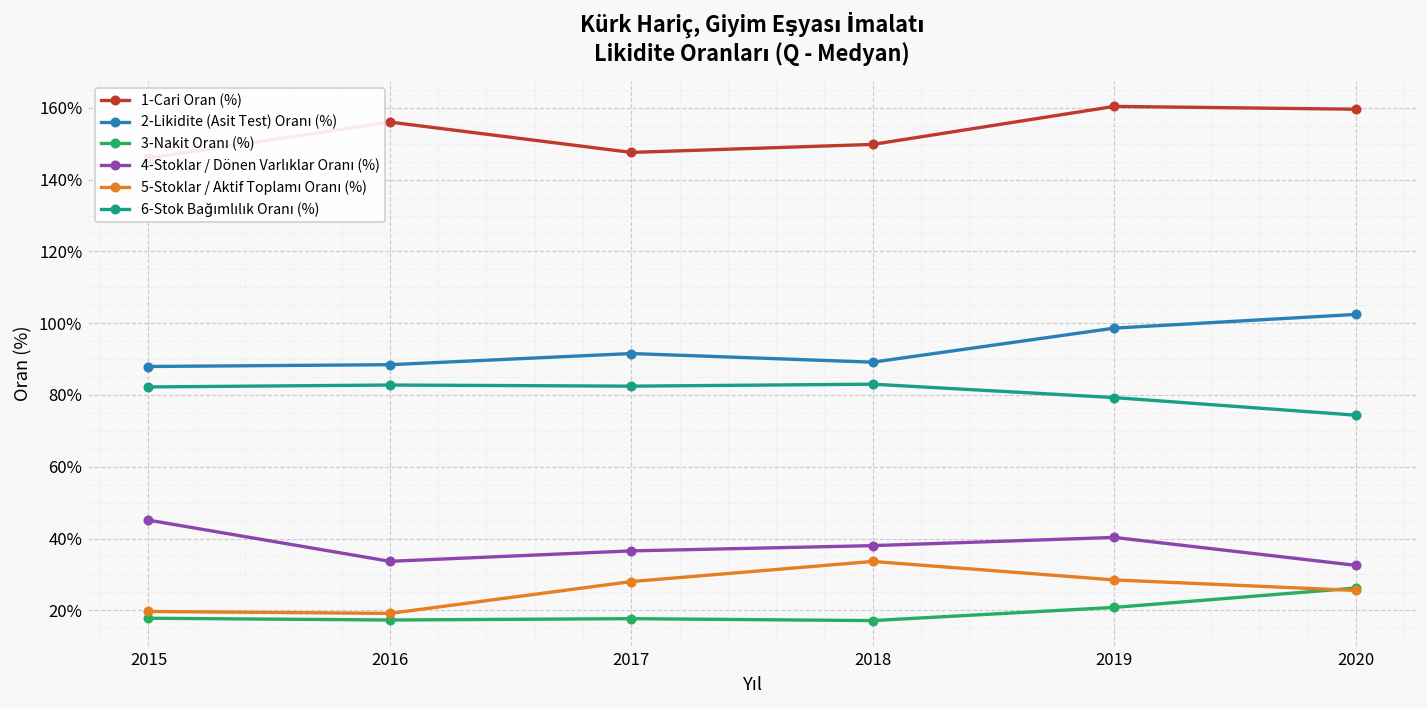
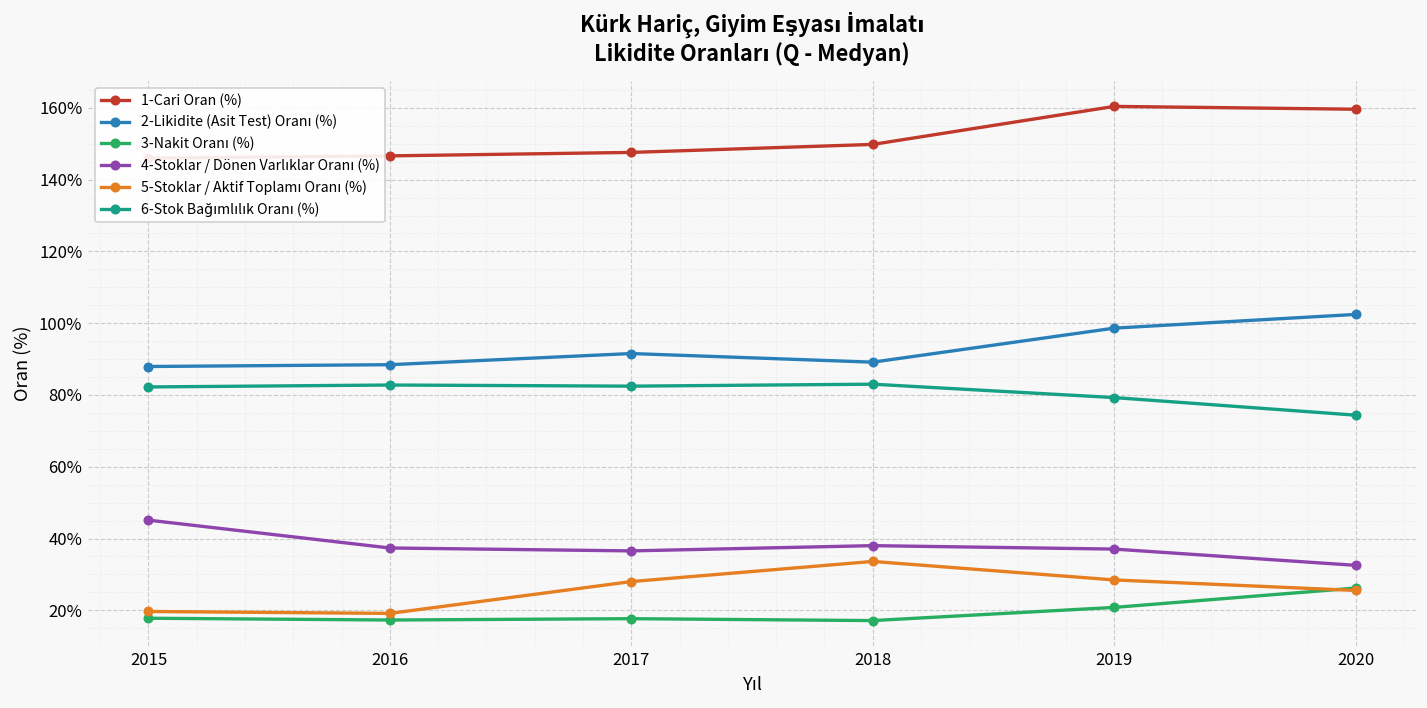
  {
    "1-Cari Oran (%)": {
-     "2016": "156%",
+     "2016": "147%",
      "2017": "148%",
      "2018": "150%",
      "2019": "160%",
      "2020": "160%"
    },
    "2-Likidite (Asit Test) Oranı (%)": {
      "2015": "88%",
      "2016": "88%",
      "2017": "92%",
      "2018": "89%",
      "2019": "99%",
      "2020": "102%"
    },
    "4-Stoklar / Dönen Varlıklar Oranı (%)": {
      "2015": "45%",
-     "2016": "34%",
+     "2016": "37%",
      "2017": "37%",
      "2018": "38%",
-     "2019": "40%",
+     "2019": "37%",
      "2020": "33%"
    },
    "5-Stoklar / Aktif Toplamı Oranı (%)": {
      "2015": "20%",
      "2016": "19%",
      "2017": "28%",
      "2018": "34%",
      "2019": "28%"
    }
  }
